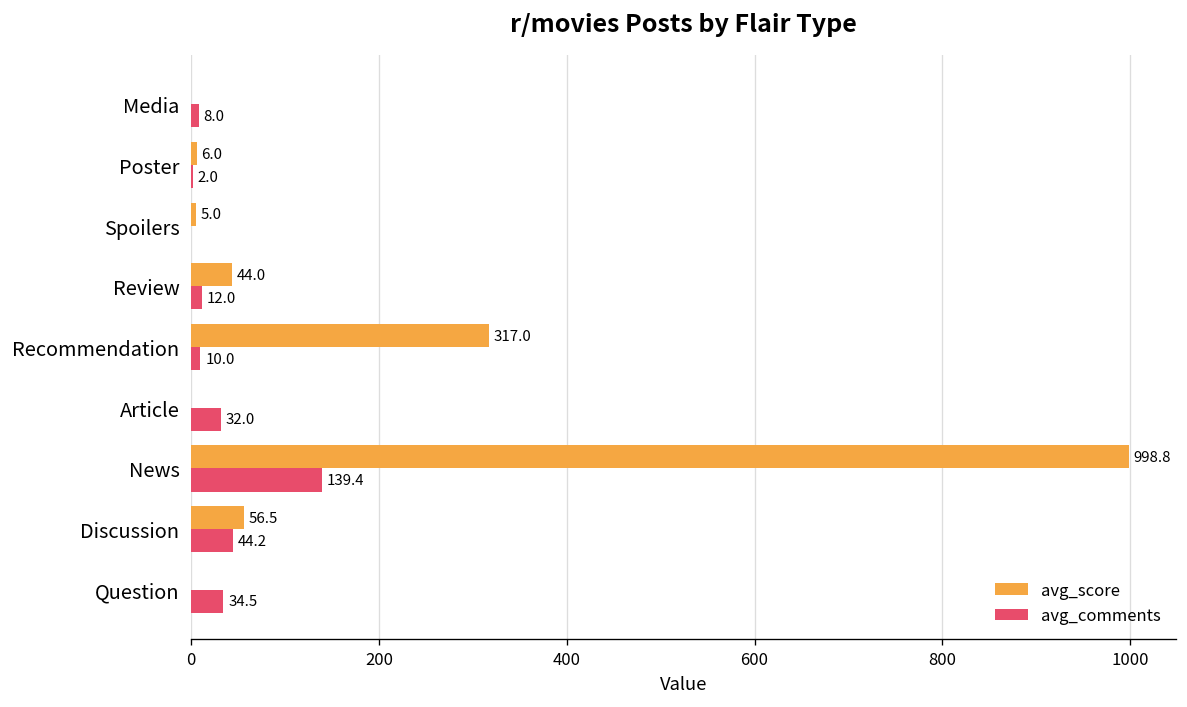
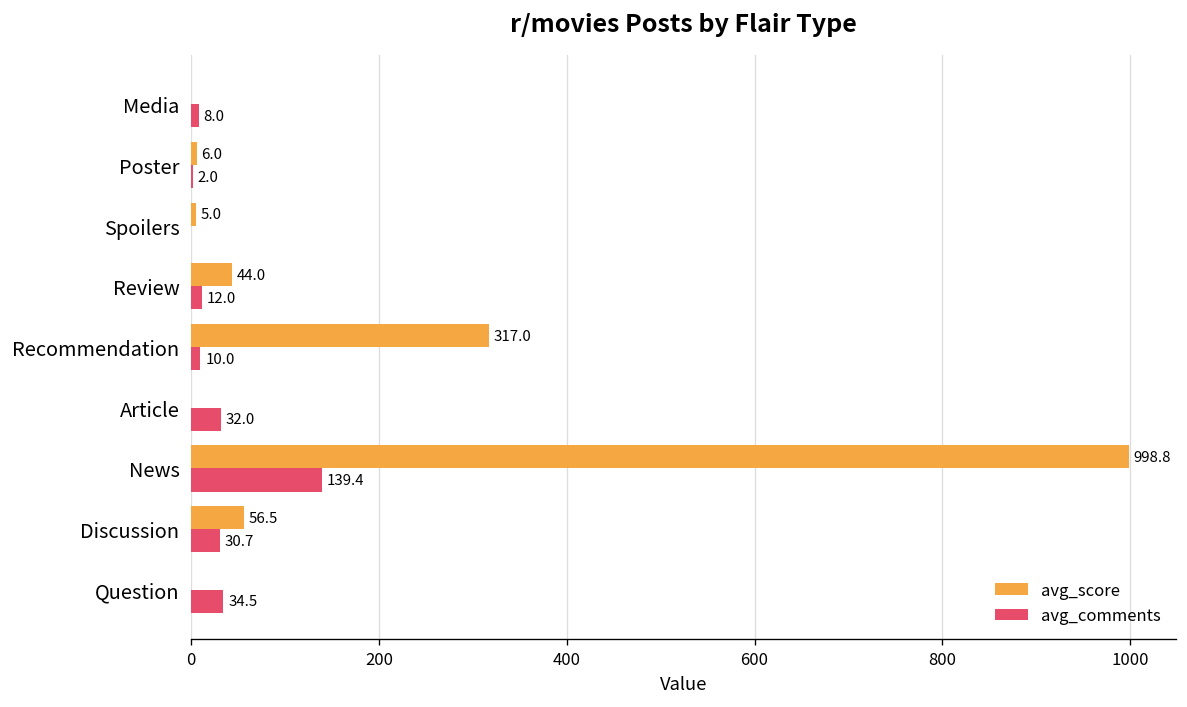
  {
    "avg_score": {
      "Poster": 6.0,
      "Spoilers": 5.0,
      "Review": 44.0,
      "Recommendation": 317.0,
      "News": 998.8,
      "Discussion": 56.5
    },
    "avg_comments": {
      "Media": 8.0,
      "Poster": 2.0,
      "Review": 12.0,
      "Recommendation": 10.0,
      "Article": 32.0,
      "News": 139.4,
-     "Discussion": 44.2,
+     "Discussion": 30.7,
      "Question": 34.5
    }
  }
